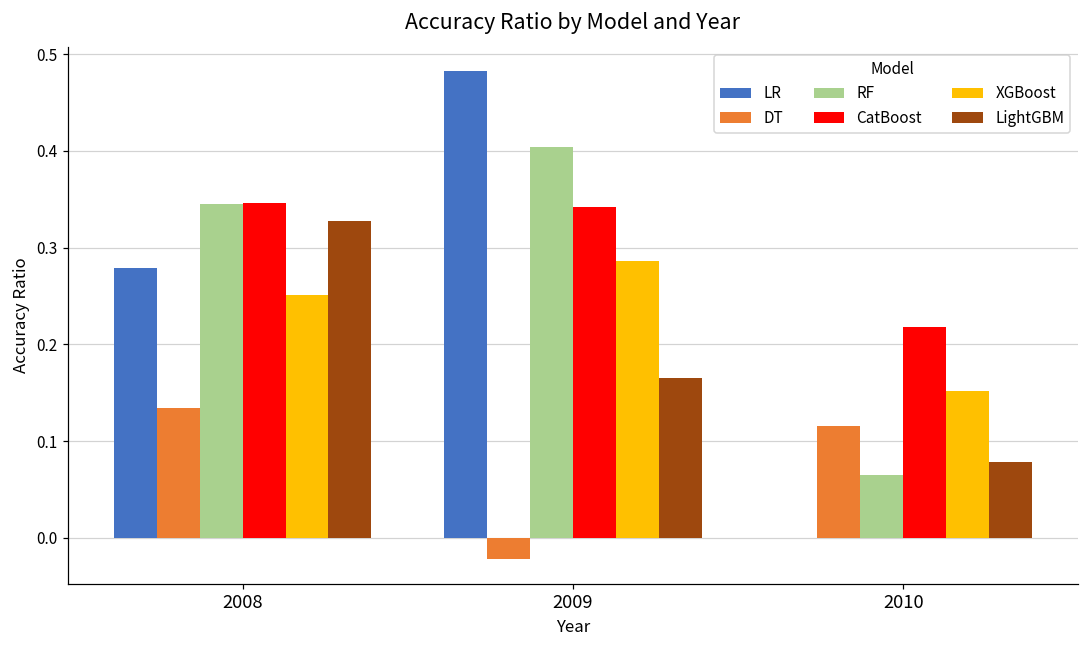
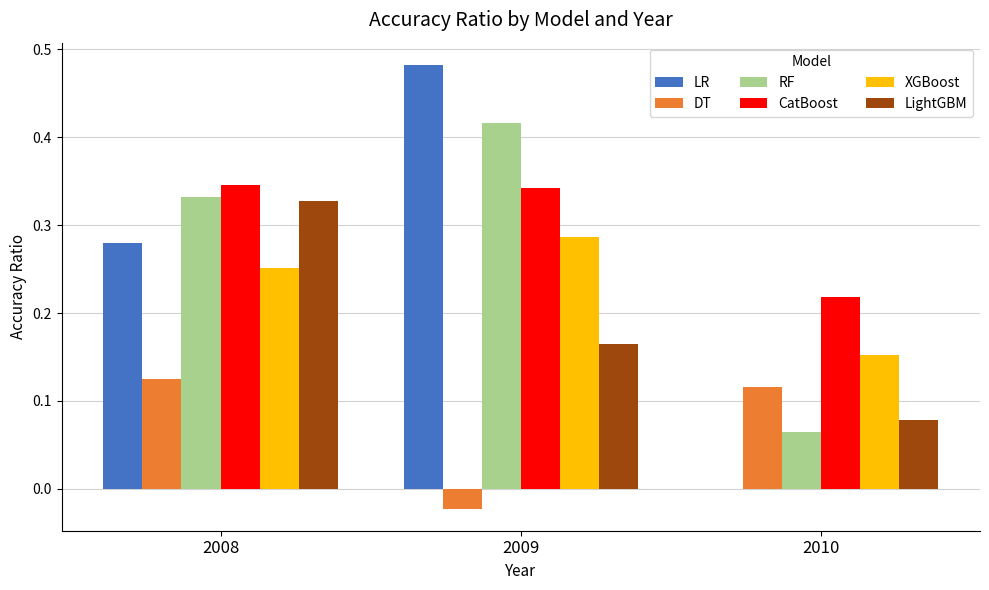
  {
    "LR": {
      "2008": 0.28,
      "2009": 0.48,
      "2010": 0.00
    },
    "DT": {
-     "2008": 0.13,
+     "2008": 0.12,
      "2009": -0.02,
      "2010": 0.12
    },
    "RF": {
-     "2008": 0.35,
-     "2009": 0.40,
+     "2008": 0.33,
+     "2009": 0.42,
      "2010": 0.06
    },
    "CatBoost": {
      "2008": 0.35,
      "2009": 0.34,
      "2010": 0.22
    },
    "XGBoost": {
      "2008": 0.25,
      "2009": 0.29,
      "2010": 0.15
    },
    "LightGBM": {
      "2008": 0.33,
      "2009": 0.17,
      "2010": 0.08
    }
  }
